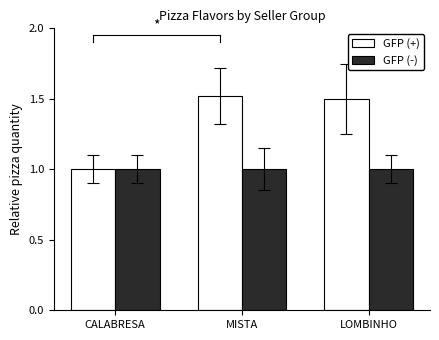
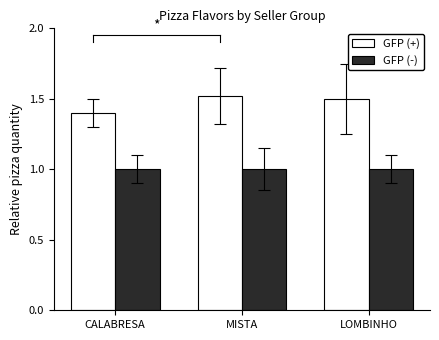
  {
    "GFP (+)": {
-     "CALABRESA": 1.0,
+     "CALABRESA": 1.4,
      "MISTA": 1.52,
      "LOMBINHO": 1.5
    },
    "GFP (-)": {
      "CALABRESA": 1.0,
      "MISTA": 1.0,
      "LOMBINHO": 1.0
    }
  }
